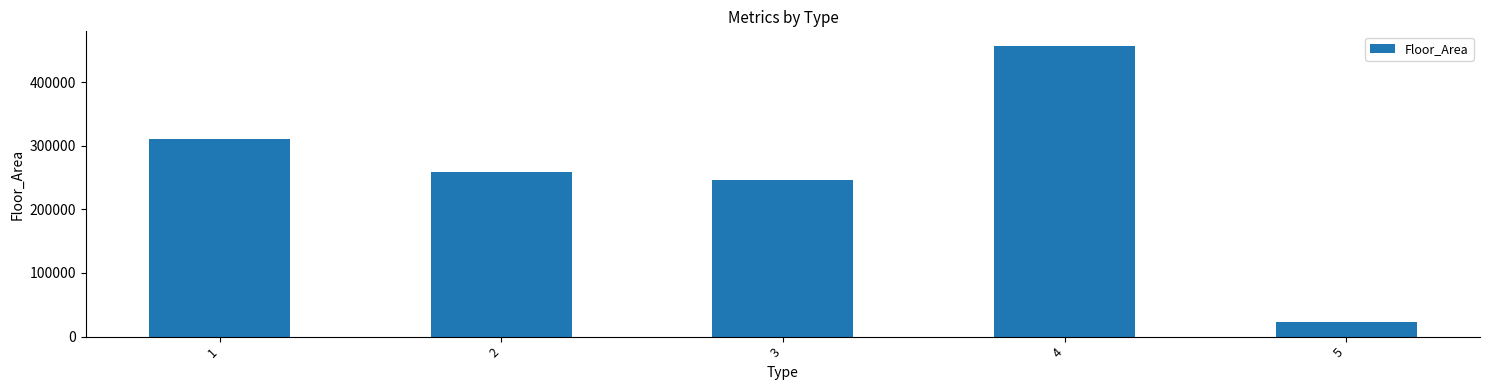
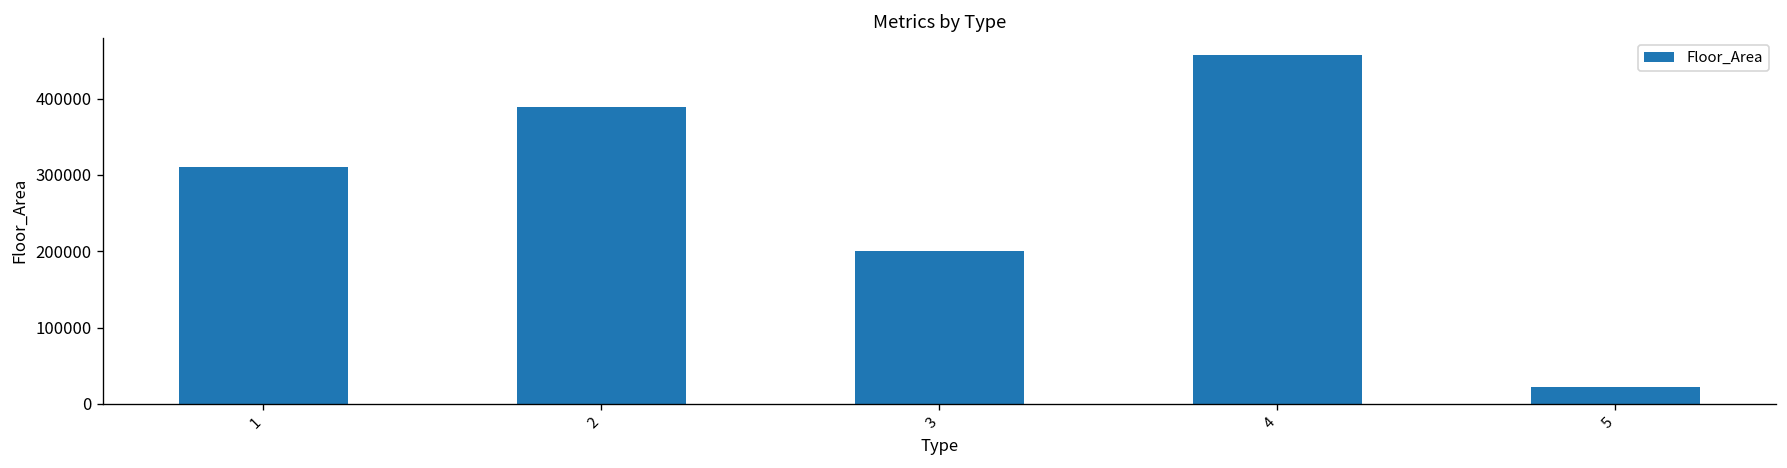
  {
    "1": 310000,
-   "2": 260000,
-   "3": 250000,
+   "2": 390000,
+   "3": 200000,
    "4": 460000,
    "5": 20000
  }
